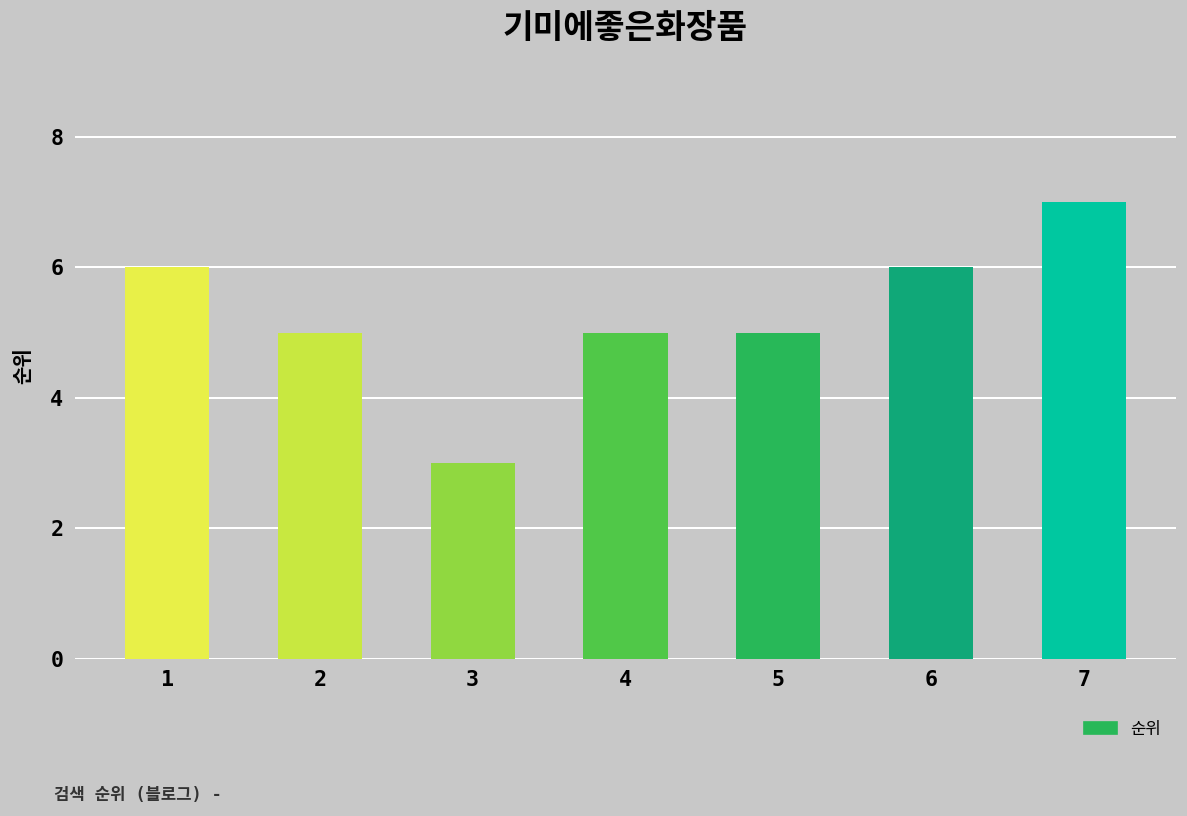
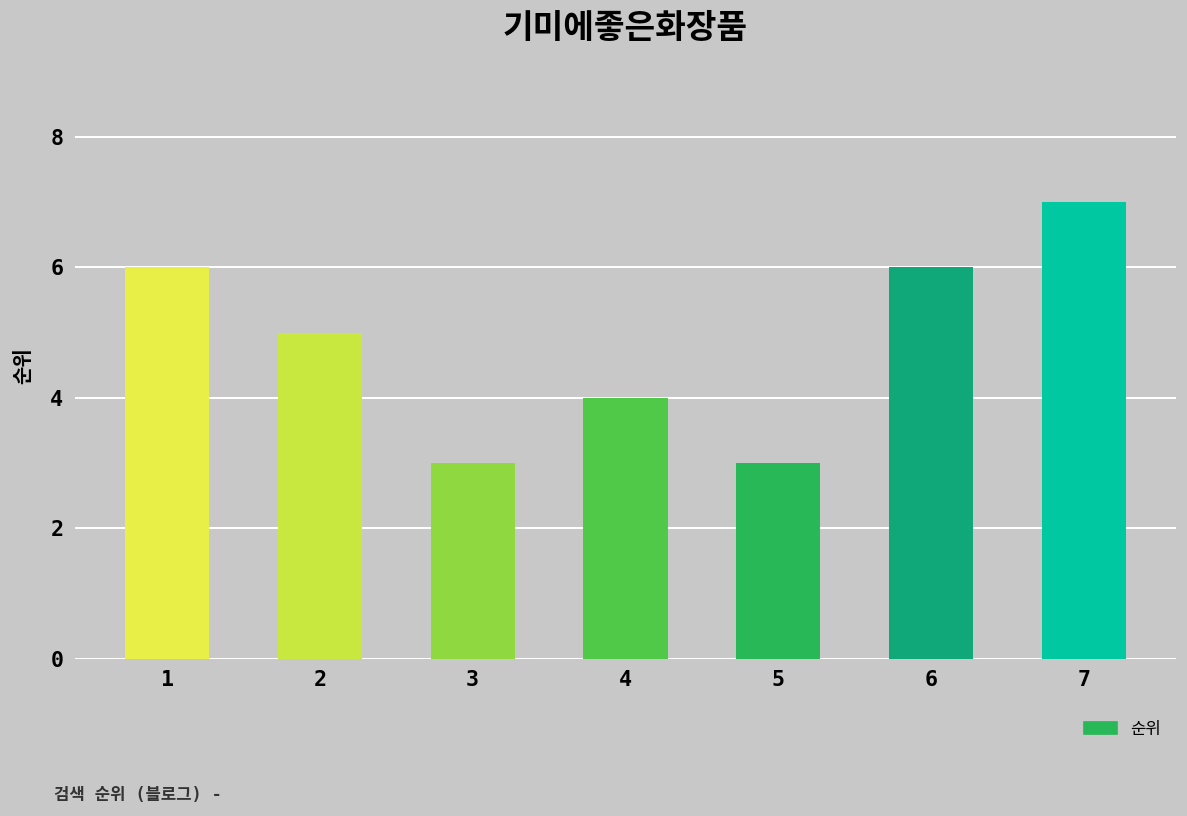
  {
    "1": 6,
    "2": 5,
    "3": 3,
-   "4": 5,
-   "5": 5,
+   "4": 4,
+   "5": 3,
    "6": 6,
    "7": 7
  }
